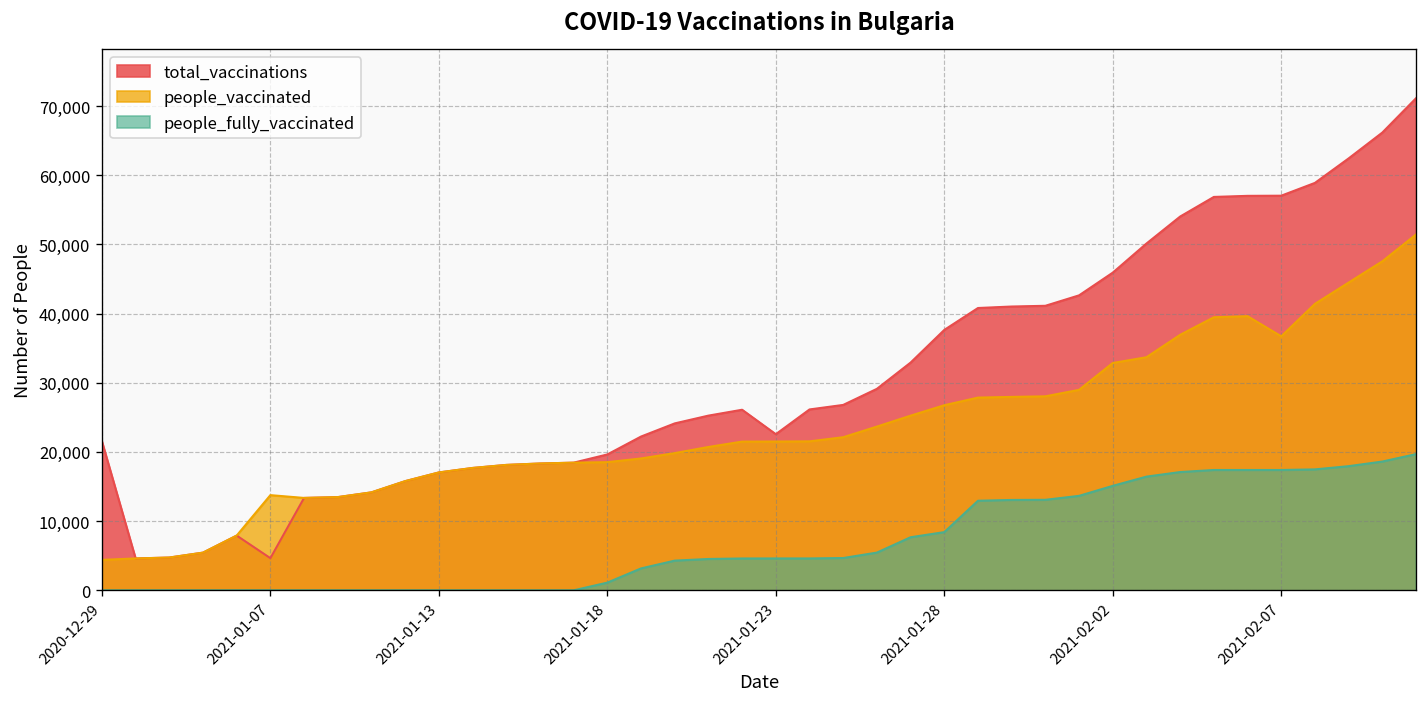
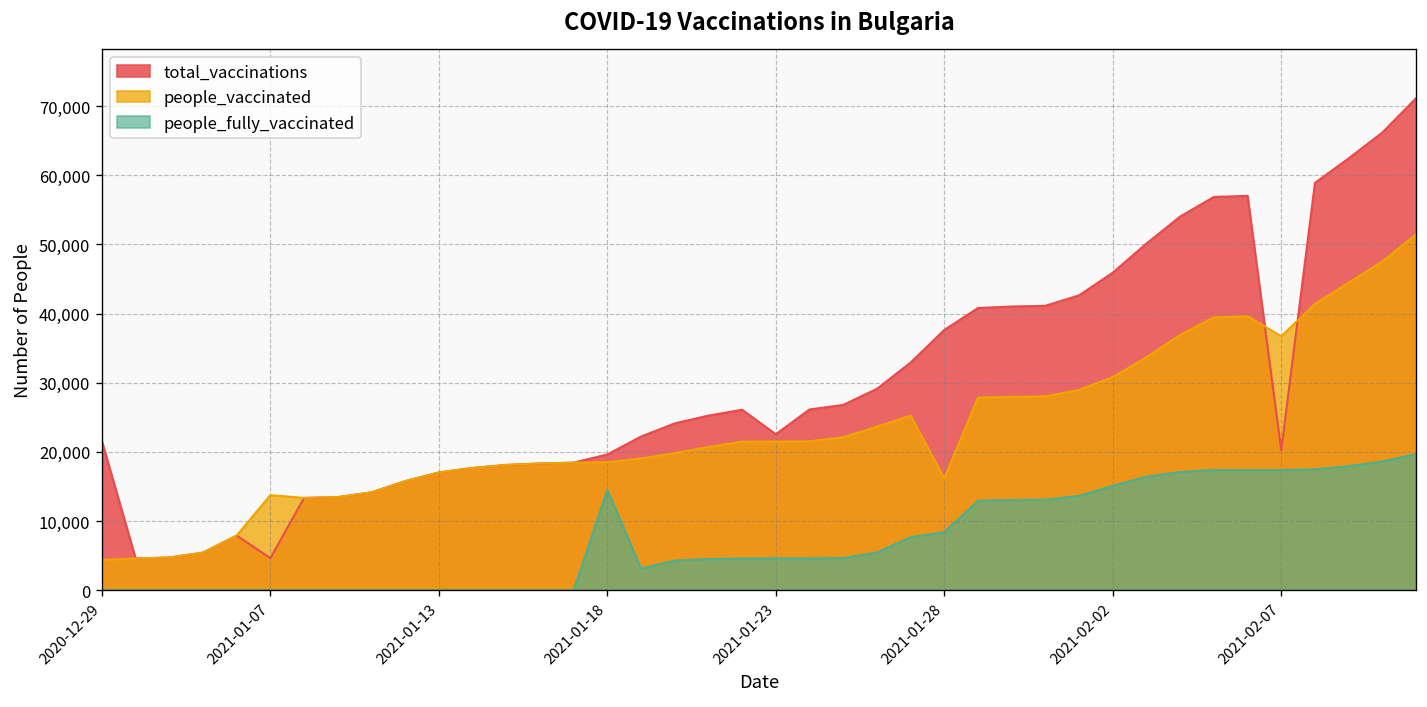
  {
    "total_vaccinations": {
      "2020-12-29": "22,000",
      "2021-01-07": "5,000",
      "2021-01-18": "20,000",
      "2021-01-23": "23,000",
      "2021-01-28": "38,000",
      "2021-02-02": "46,000",
-     "2021-02-07": "57,000"
+     "2021-02-07": "20,000"
    },
    "people_vaccinated": {
      "2020-12-29": "4,000",
      "2021-01-07": "14,000",
      "2021-01-18": "19,000",
      "2021-01-23": "22,000",
-     "2021-01-28": "27,000",
-     "2021-02-02": "33,000",
+     "2021-01-28": "16,000",
+     "2021-02-02": "31,000",
      "2021-02-07": "37,000"
    },
    "people_fully_vaccinated": {
      "2020-12-29": "0",
      "2021-01-07": "0",
      "2021-01-13": "0",
-     "2021-01-18": "1,000",
+     "2021-01-18": "14,000",
      "2021-01-23": "5,000",
      "2021-01-28": "8,000",
      "2021-02-02": "15,000",
      "2021-02-07": "17,000"
    }
  }
